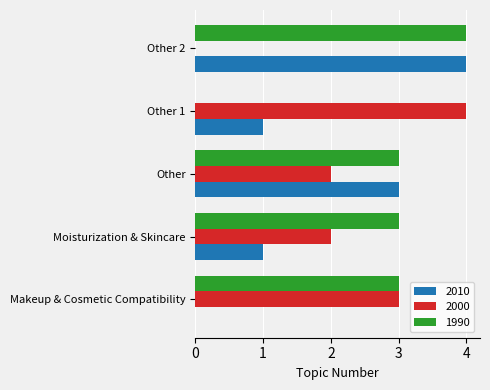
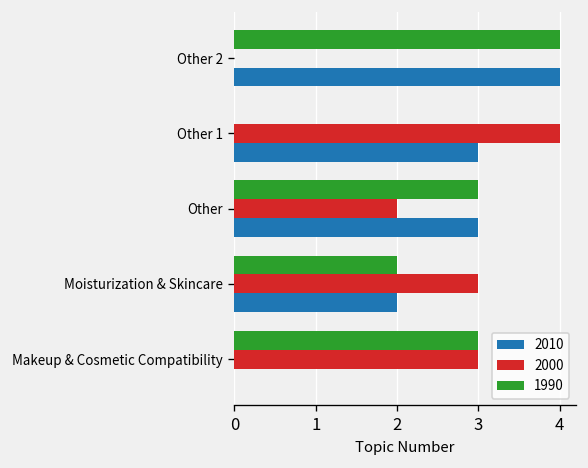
  {
    "2010": {
      "Other 2": 4,
-     "Other 1": 1,
+     "Other 1": 3,
      "Other": 3,
-     "Moisturization & Skincare": 1,
+     "Moisturization & Skincare": 2,
      "Makeup & Cosmetic Compatibility": 0
    },
    "2000": {
      "Other 2": 0,
      "Other 1": 4,
      "Other": 2,
-     "Moisturization & Skincare": 2,
+     "Moisturization & Skincare": 3,
      "Makeup & Cosmetic Compatibility": 3
    },
    "1990": {
      "Other 2": 4,
      "Other 1": 0,
      "Other": 3,
-     "Moisturization & Skincare": 3,
+     "Moisturization & Skincare": 2,
      "Makeup & Cosmetic Compatibility": 3
    }
  }
